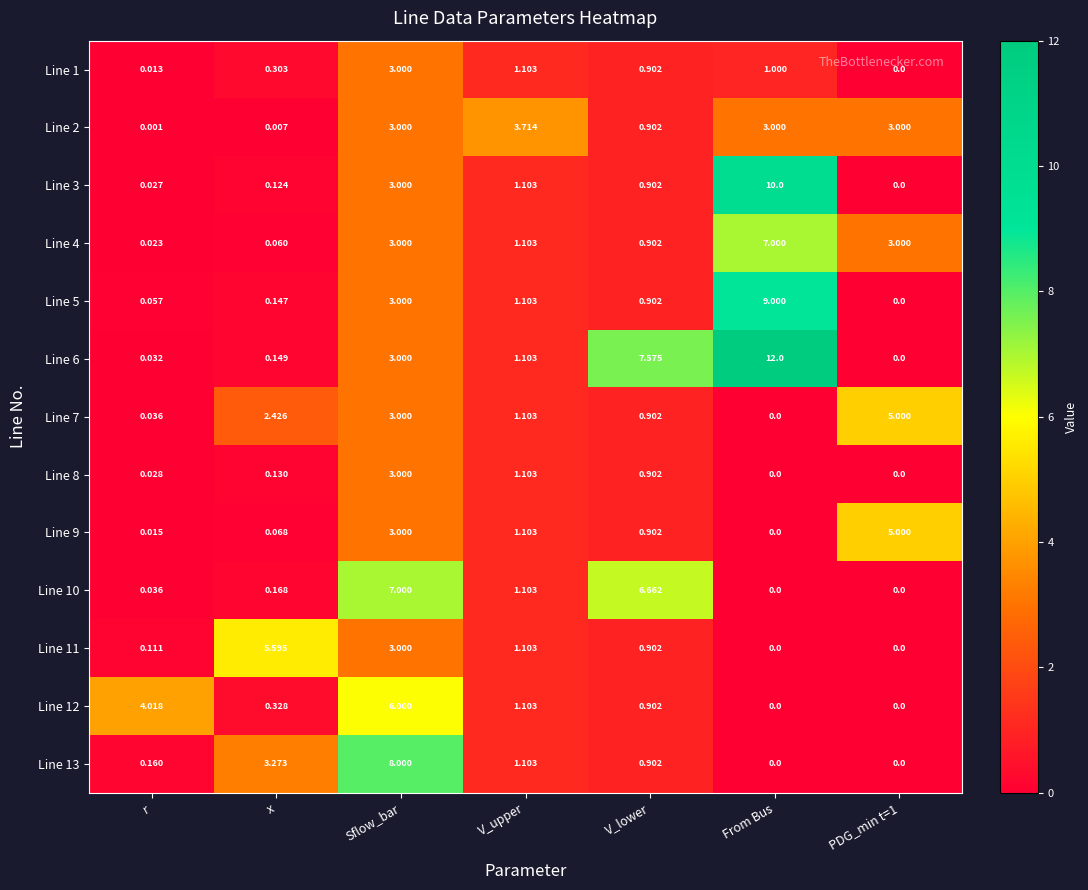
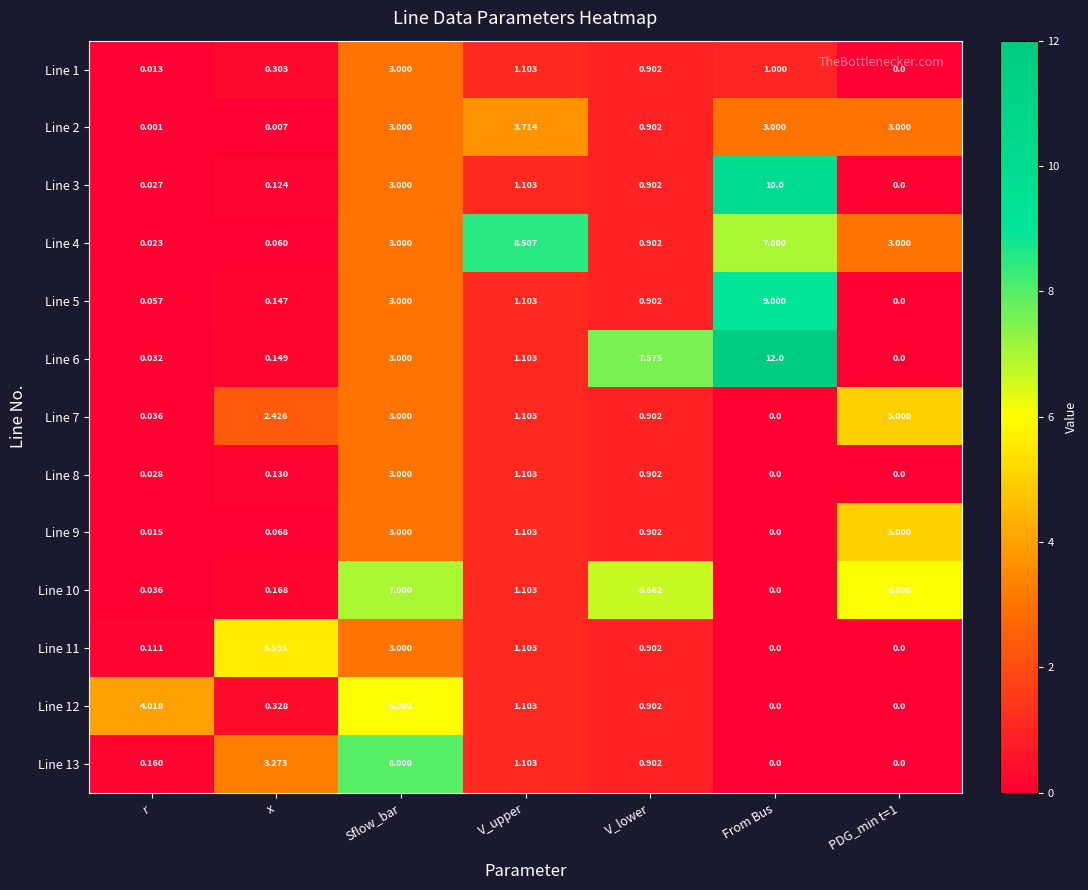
  {
    "Line 1": {
      "r": 0.013,
      "x": 0.303,
      "Sflow_bar": 3.000,
      "V_upper": 1.103,
      "V_lower": 0.902,
      "From Bus": 1.000
    },
    "Line 2": {
      "r": 0.001,
      "x": 0.007,
      "Sflow_bar": 3.000,
      "V_upper": 3.714,
      "V_lower": 0.902,
      "From Bus": 3.000,
      "PDG_min t=1": 3.000
    },
    "Line 3": {
      "r": 0.027,
      "x": 0.124,
      "Sflow_bar": 3.000,
      "V_upper": 1.103,
      "V_lower": 0.902,
      "From Bus": 10.0,
      "PDG_min t=1": 0.0
    },
    "Line 4": {
      "r": 0.023,
      "x": 0.060,
      "Sflow_bar": 3.000,
-     "V_upper": 1.103,
+     "V_upper": 8.507,
      "V_lower": 0.902,
      "From Bus": 7.000,
      "PDG_min t=1": 3.000
    },
    "Line 5": {
      "r": 0.057,
      "x": 0.147,
      "Sflow_bar": 3.000,
      "V_upper": 1.103,
      "V_lower": 0.902,
      "From Bus": 9.000,
      "PDG_min t=1": 0.0
    },
    "Line 6": {
      "r": 0.032,
      "x": 0.149,
      "Sflow_bar": 3.000,
      "V_upper": 1.103,
      "V_lower": 7.575,
      "From Bus": 12.0,
      "PDG_min t=1": 0.0
    },
    "Line 7": {
      "r": 0.036,
      "x": 2.426,
      "Sflow_bar": 3.000,
      "V_upper": 1.103,
      "V_lower": 0.902,
      "From Bus": 0.0,
      "PDG_min t=1": 5.000
    },
    "Line 8": {
      "r": 0.028,
      "x": 0.130,
      "Sflow_bar": 3.000,
      "V_upper": 1.103,
      "V_lower": 0.902,
      "From Bus": 0.0,
      "PDG_min t=1": 0.0
    },
    "Line 9": {
      "r": 0.015,
      "x": 0.068,
      "Sflow_bar": 3.000,
      "V_upper": 1.103,
      "V_lower": 0.902,
      "From Bus": 0.0,
      "PDG_min t=1": 5.000
    },
    "Line 10": {
      "r": 0.036,
      "x": 0.168,
      "Sflow_bar": 7.000,
      "V_upper": 1.103,
      "V_lower": 6.662,
      "From Bus": 0.0,
-     "PDG_min t=1": 0.0
+     "PDG_min t=1": 6.000
    },
    "Line 11": {
      "r": 0.111,
      "x": 5.595,
      "Sflow_bar": 3.000,
      "V_upper": 1.103,
      "V_lower": 0.902,
      "From Bus": 0.0,
      "PDG_min t=1": 0.0
    },
    "Line 12": {
      "r": 4.018,
      "x": 0.328,
      "Sflow_bar": 6.000,
      "V_upper": 1.103,
      "V_lower": 0.902,
      "From Bus": 0.0,
      "PDG_min t=1": 0.0
    },
    "Line 13": {
      "r": 0.160,
      "x": 3.273,
      "Sflow_bar": 8.000,
      "V_upper": 1.103,
      "V_lower": 0.902,
      "From Bus": 0.0,
      "PDG_min t=1": 0.0
    }
  }
